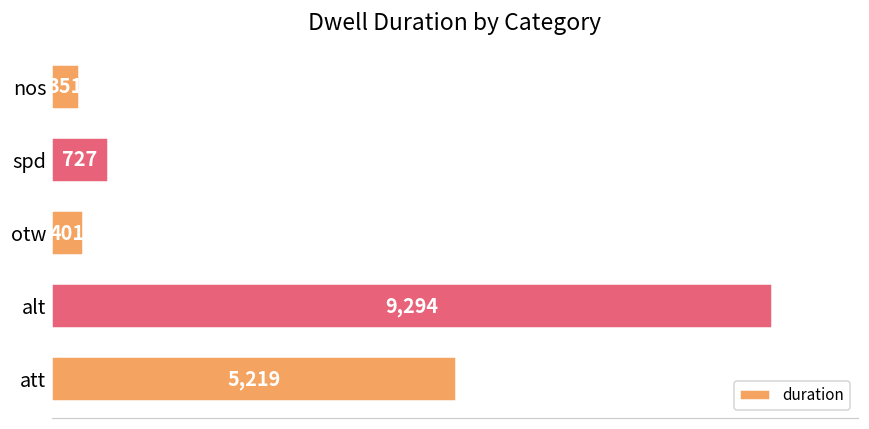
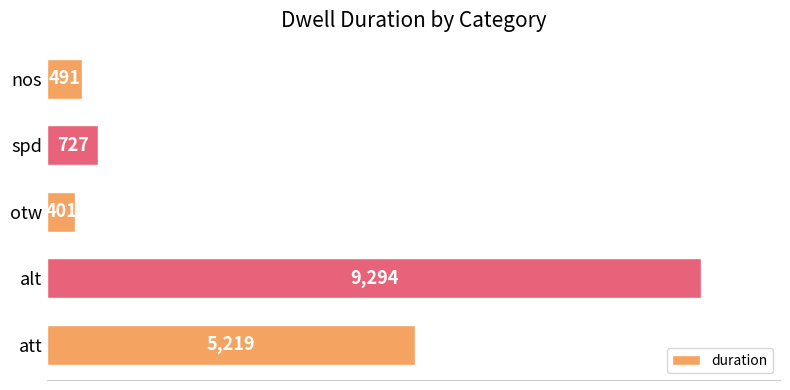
  {
-   "nos": "351",
+   "nos": "491",
    "spd": "727",
    "otw": "401",
    "alt": "9,294",
    "att": "5,219"
  }
